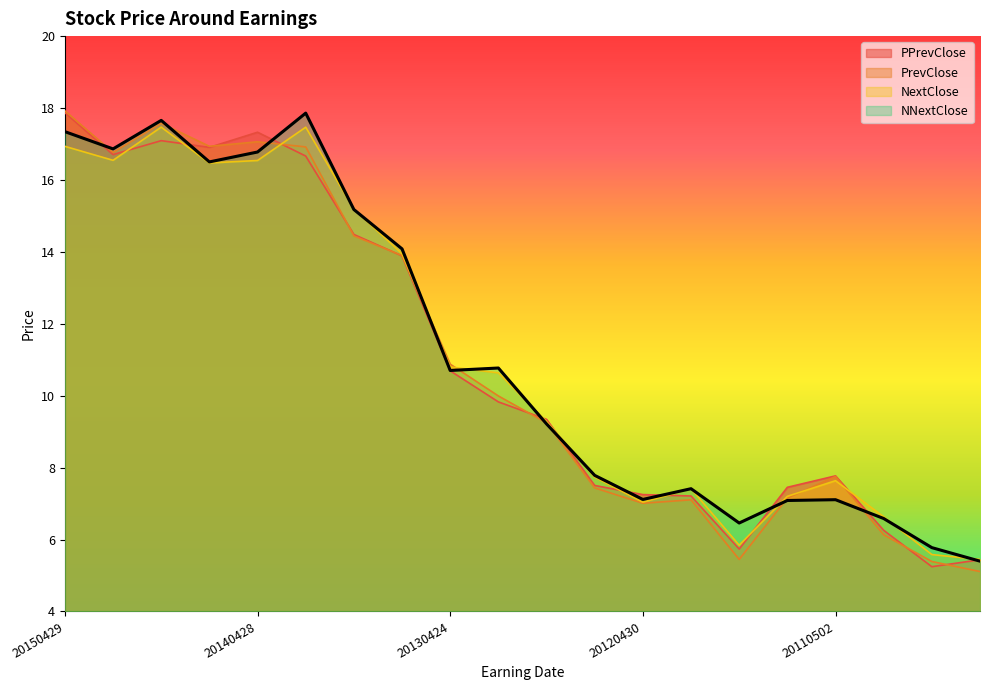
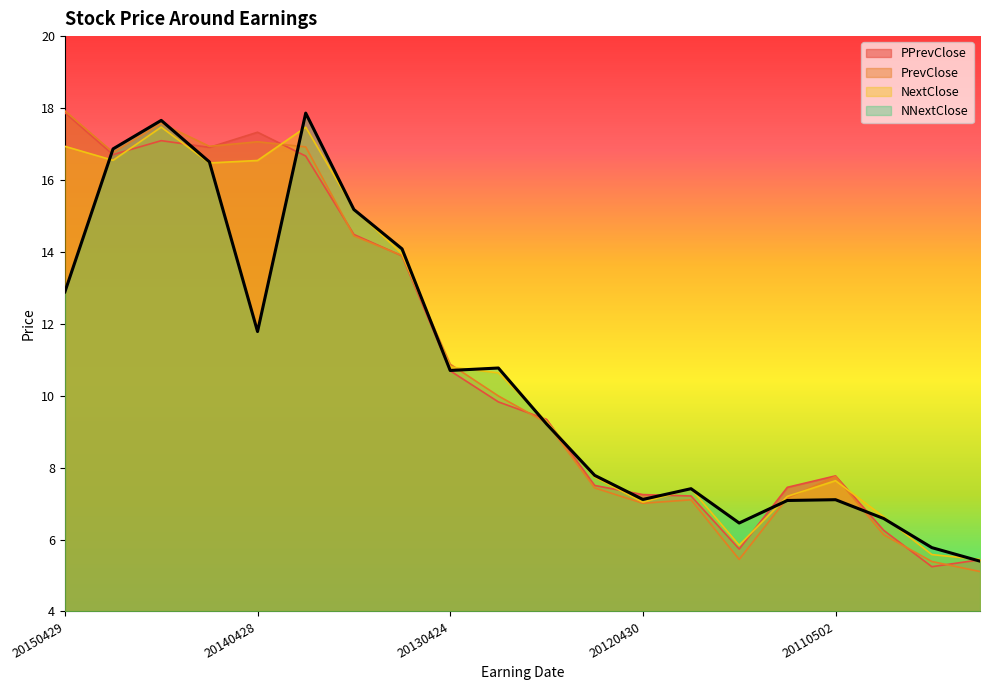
  {
    "NNextClose": {
-     "20150429": 17.3,
-     "20140428": 16.8,
+     "20150429": 12.9,
+     "20140428": 11.8,
      "20120430": 7.1,
      "20110502": 7.1
    }
  }
